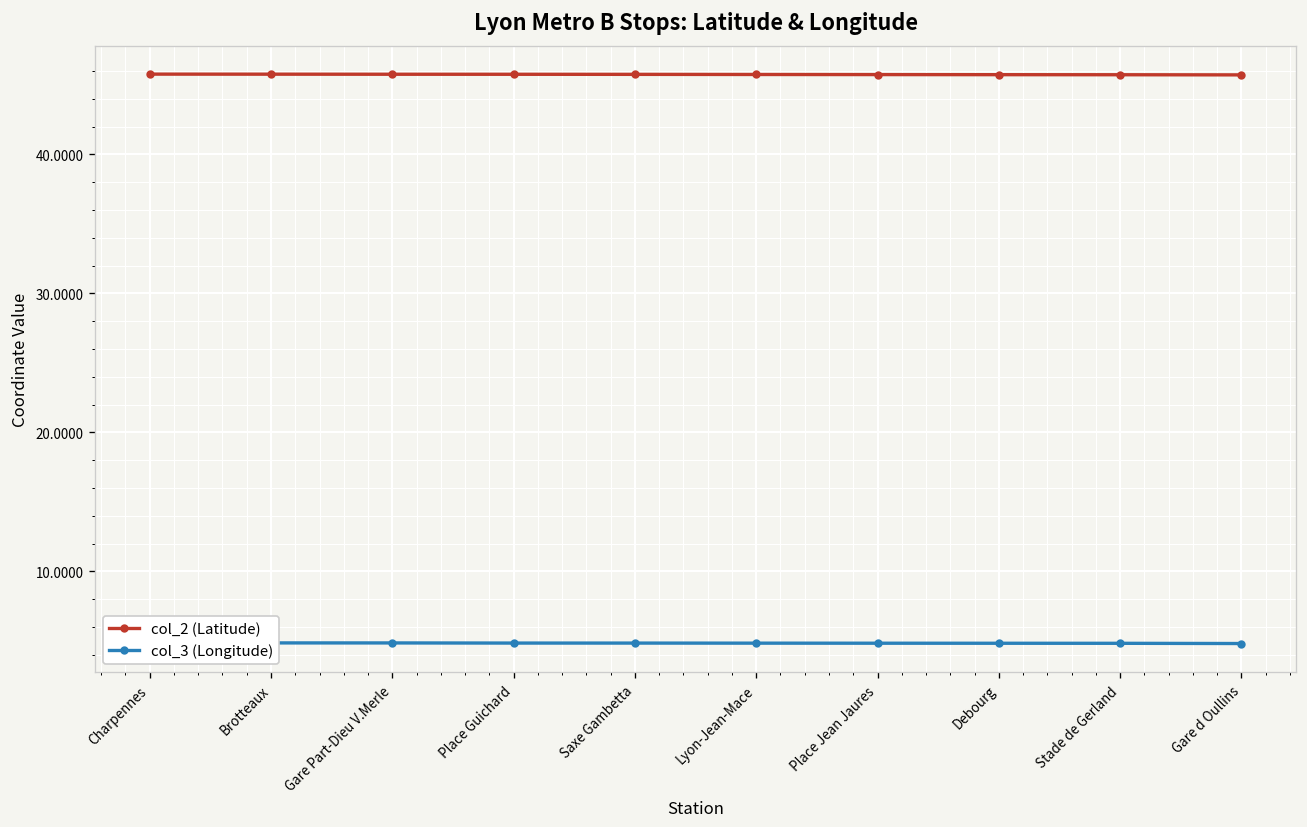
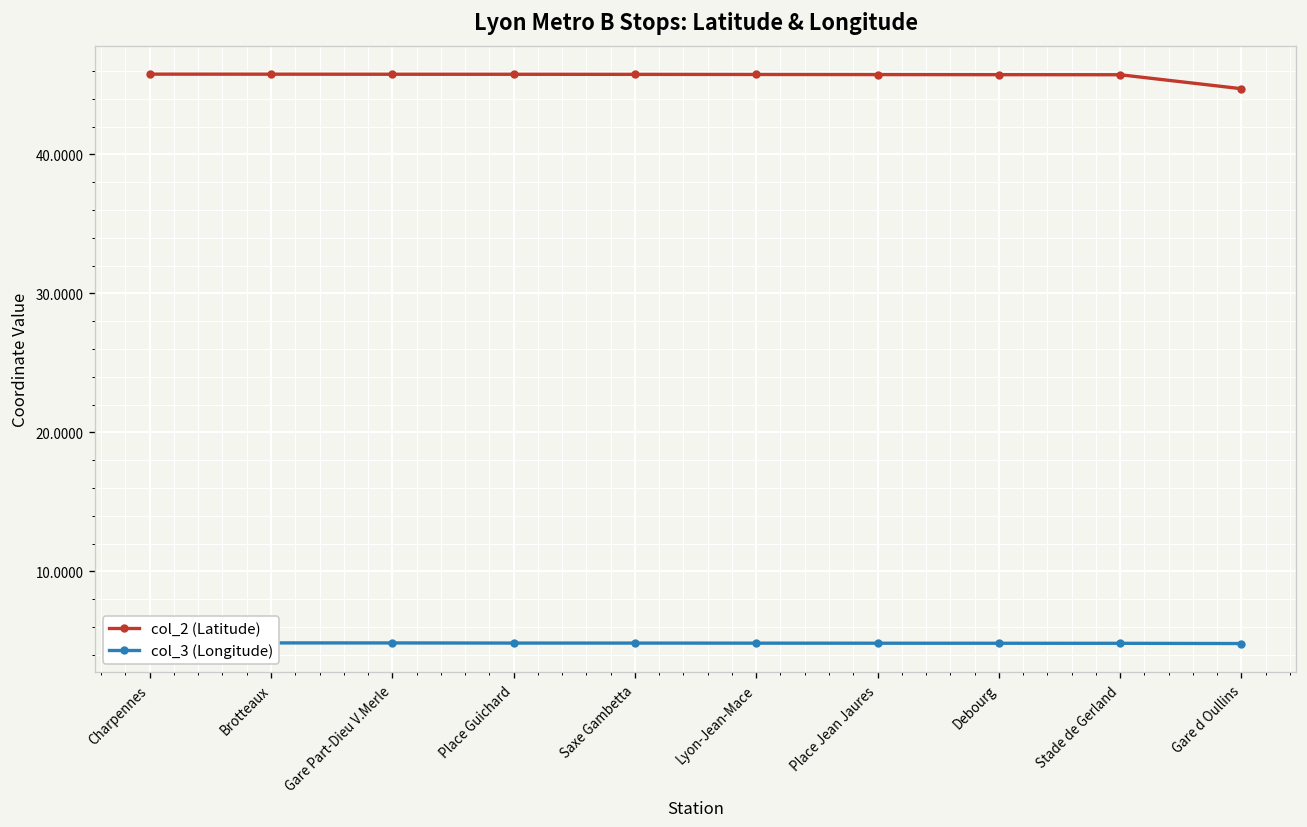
  {
    "col_2 (Latitude)": {
      "Charpennes": 45.8,
      "Brotteaux": 45.8,
      "Gare Part-Dieu V.Merle": 45.8,
      "Place Guichard": 45.8,
      "Saxe Gambetta": 45.8,
      "Lyon-Jean-Mace": 45.7,
      "Place Jean Jaures": 45.7,
      "Debourg": 45.7,
      "Stade de Gerland": 45.7,
-     "Gare d Oullins": 45.7
+     "Gare d Oullins": 44.7
    },
    "col_3 (Longitude)": {
      "Gare Part-Dieu V.Merle": 4.9,
      "Place Guichard": 4.8,
      "Saxe Gambetta": 4.8,
      "Lyon-Jean-Mace": 4.8,
      "Place Jean Jaures": 4.8,
      "Debourg": 4.8,
      "Stade de Gerland": 4.8,
      "Gare d Oullins": 4.8
    }
  }
